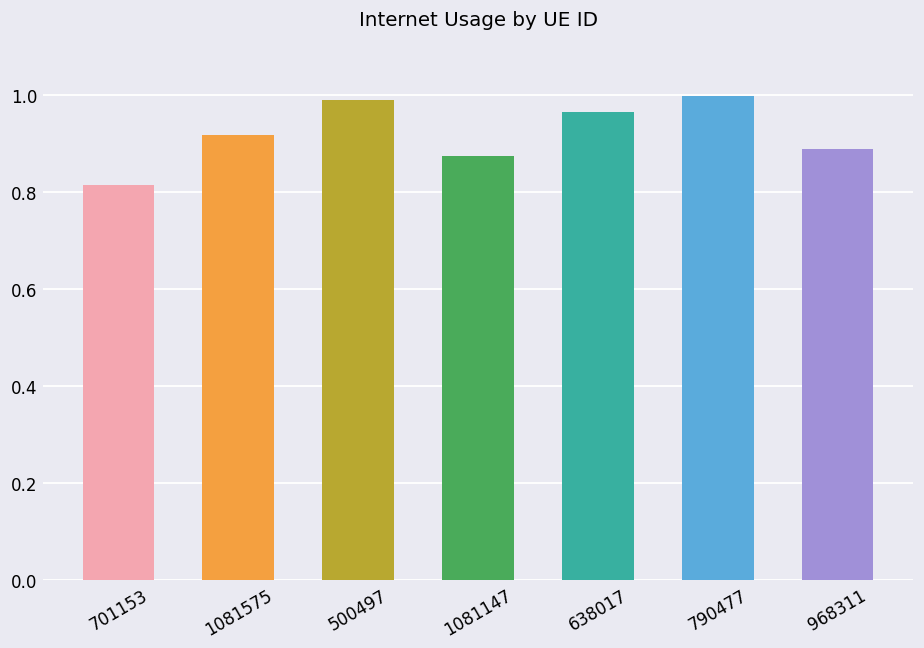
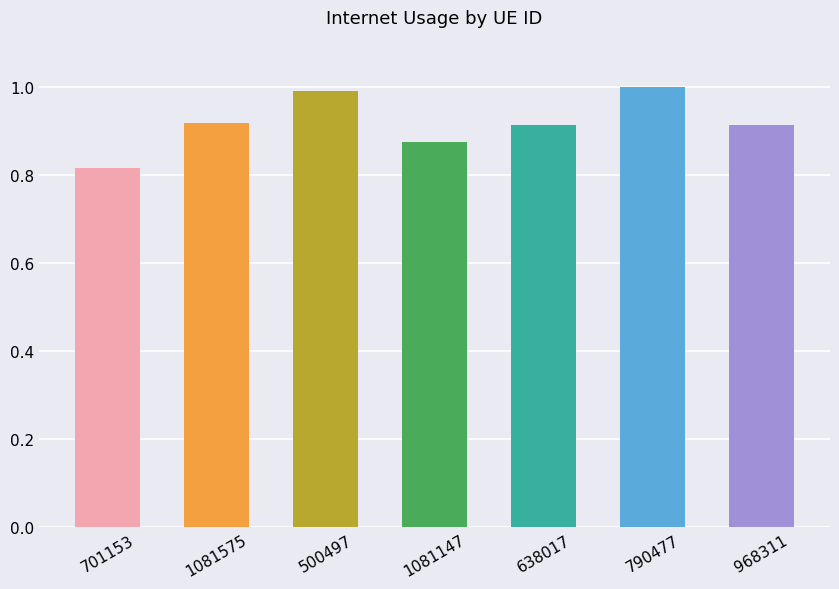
  {
    "701153": 0.81,
    "1081575": 0.92,
    "500497": 0.99,
    "1081147": 0.87,
-   "638017": 0.96,
+   "638017": 0.91,
    "790477": 1.00,
-   "968311": 0.89
+   "968311": 0.91
  }
